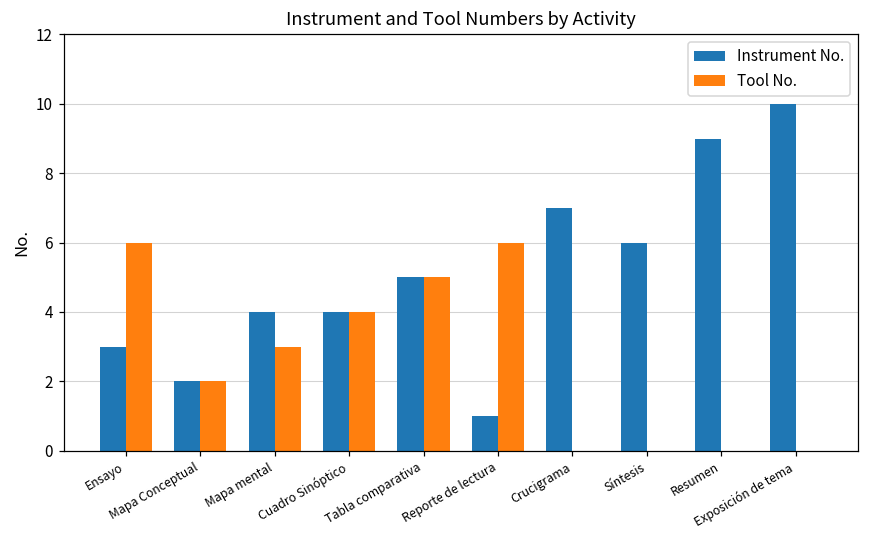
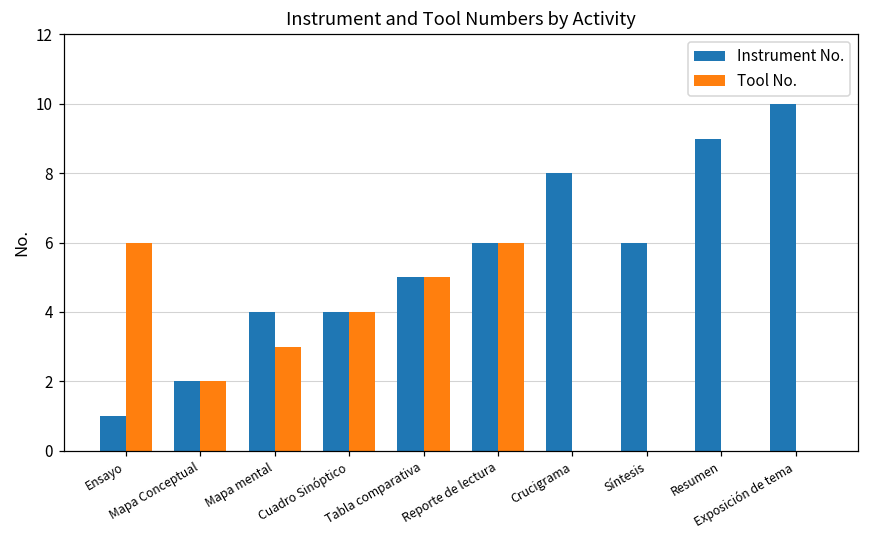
  {
    "Instrument No.": {
-     "Ensayo": 3,
+     "Ensayo": 1,
      "Mapa Conceptual": 2,
      "Mapa mental": 4,
      "Cuadro Sinóptico": 4,
      "Tabla comparativa": 5,
-     "Reporte de lectura": 1,
-     "Crucigrama": 7,
+     "Reporte de lectura": 6,
+     "Crucigrama": 8,
      "Síntesis": 6,
      "Resumen": 9,
      "Exposición de tema": 10
    },
    "Tool No.": {
      "Ensayo": 6,
      "Mapa Conceptual": 2,
      "Mapa mental": 3,
      "Cuadro Sinóptico": 4,
      "Tabla comparativa": 5,
      "Reporte de lectura": 6,
      "Crucigrama": 0,
      "Síntesis": 0,
      "Resumen": 0,
      "Exposición de tema": 0
    }
  }
